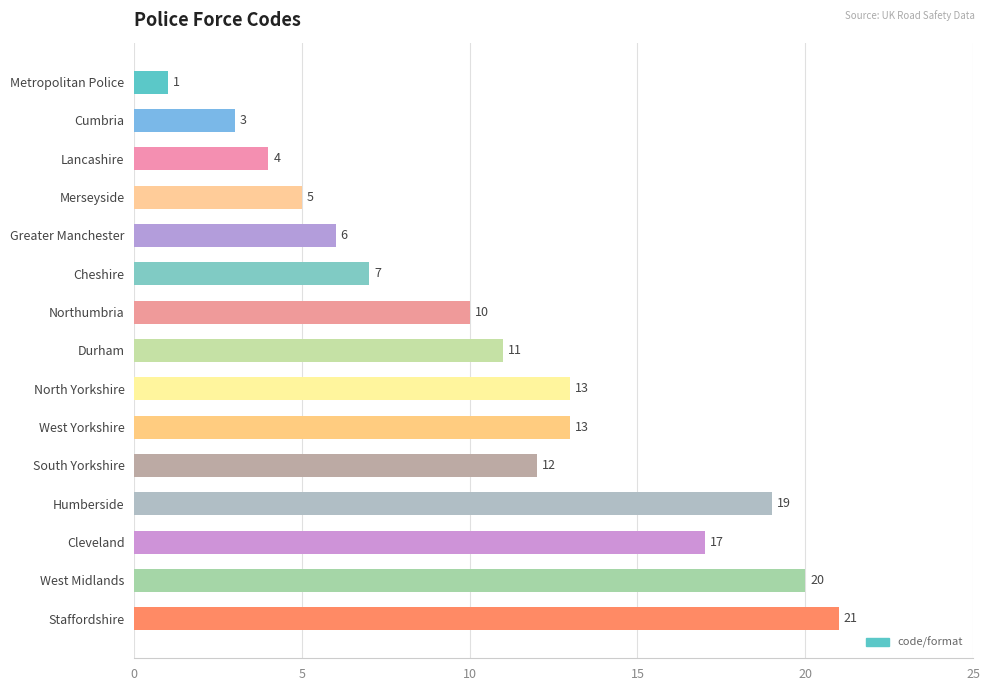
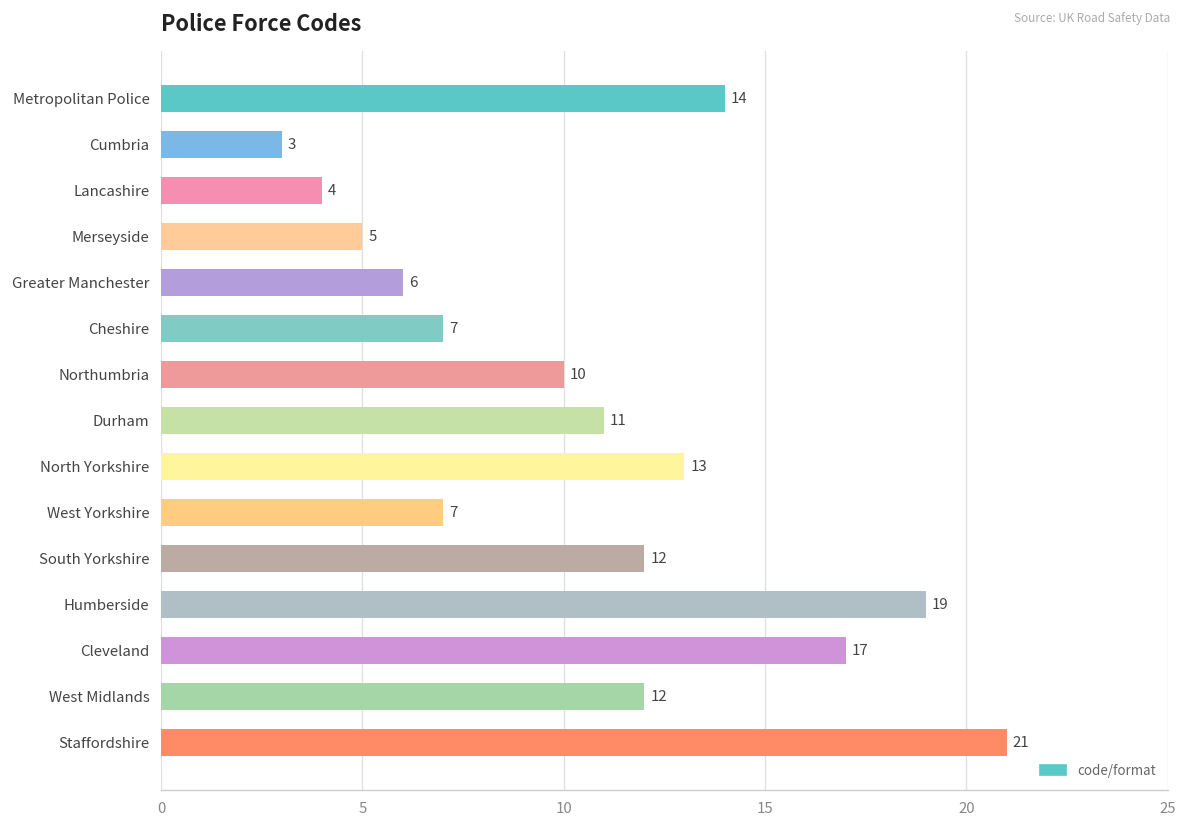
  {
-   "Metropolitan Police": 1,
+   "Metropolitan Police": 14,
    "Cumbria": 3,
    "Lancashire": 4,
    "Merseyside": 5,
    "Greater Manchester": 6,
    "Cheshire": 7,
    "Northumbria": 10,
    "Durham": 11,
    "North Yorkshire": 13,
-   "West Yorkshire": 13,
+   "West Yorkshire": 7,
    "South Yorkshire": 12,
    "Humberside": 19,
    "Cleveland": 17,
-   "West Midlands": 20,
+   "West Midlands": 12,
    "Staffordshire": 21
  }
